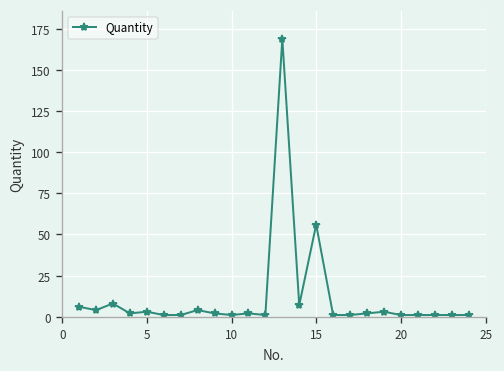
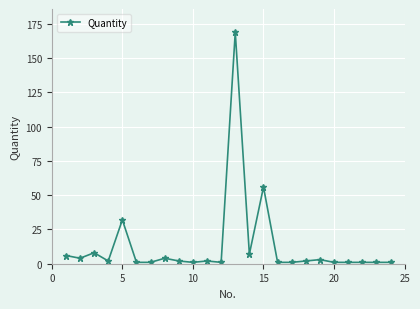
  {
-   "5": 3,
+   "5": 32,
    "10": 1,
    "15": 56,
    "20": 1
  }
